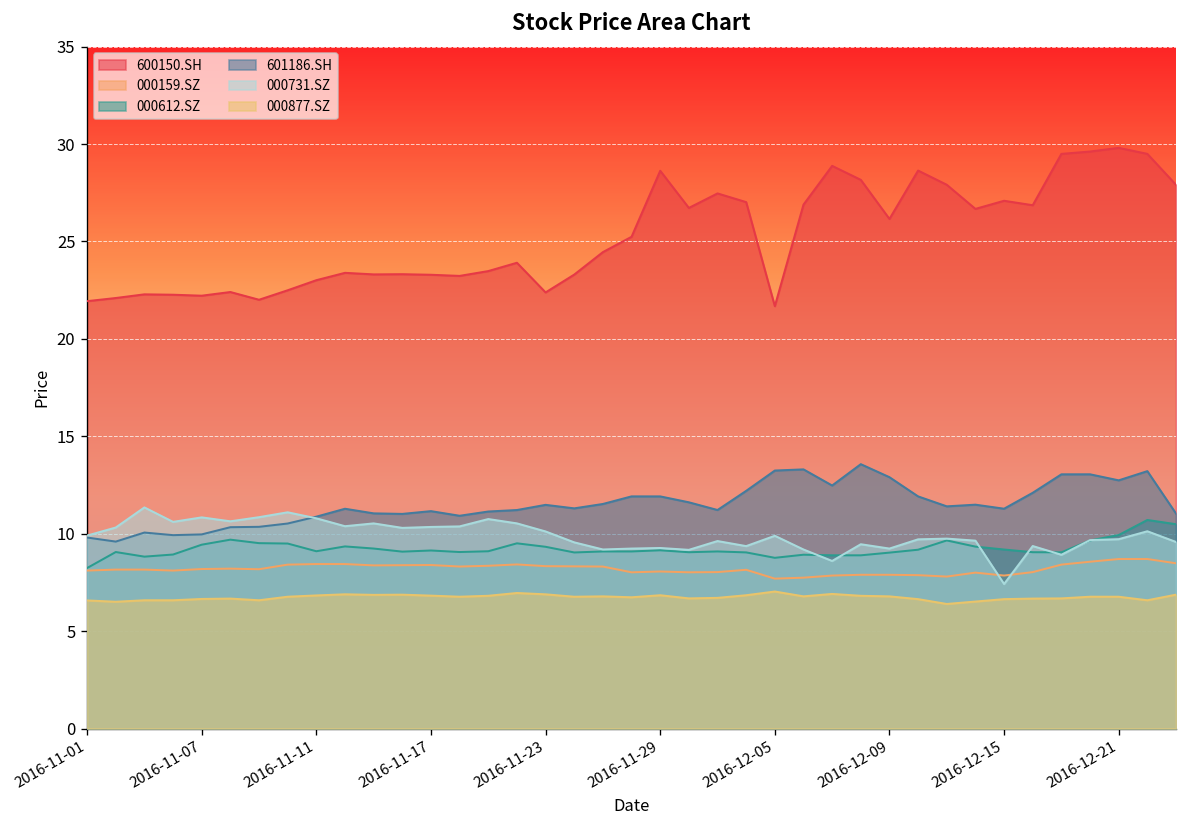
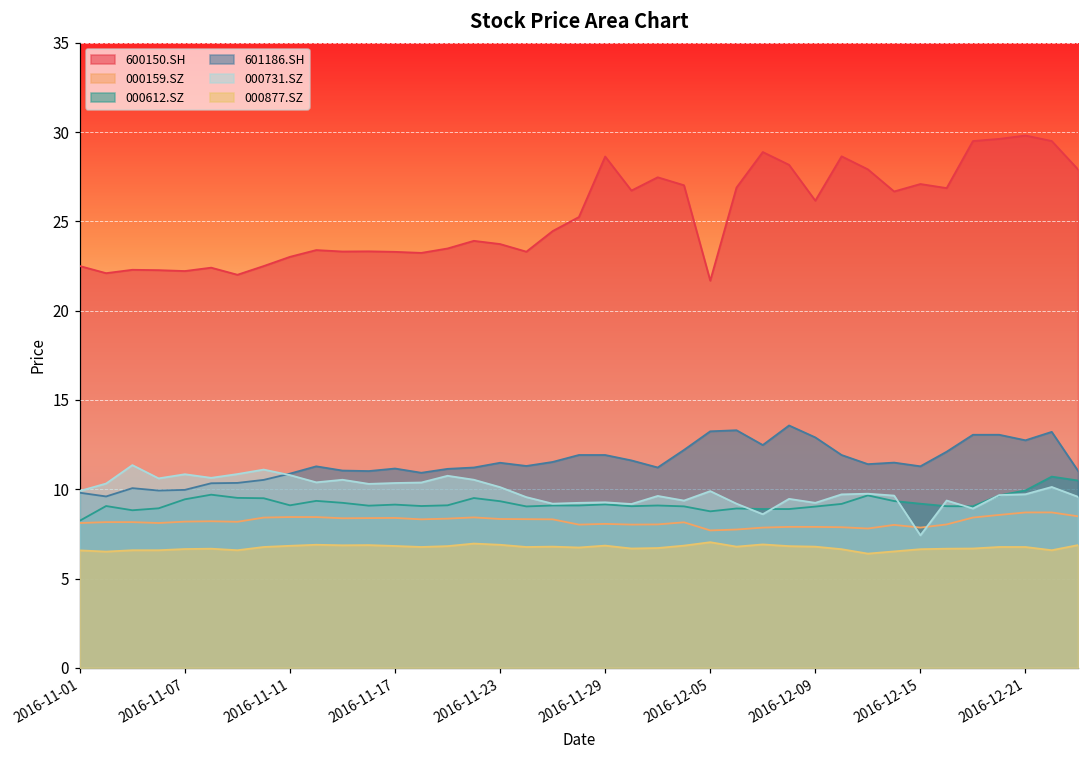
  {
    "600150.SH": {
-     "2016-11-01": 21.9,
+     "2016-11-01": 22.5,
      "2016-11-07": 22.2,
      "2016-11-11": 23.0,
      "2016-11-17": 23.3,
-     "2016-11-23": 22.4,
+     "2016-11-23": 23.7,
      "2016-11-29": 28.6,
      "2016-12-05": 21.7,
      "2016-12-09": 26.2,
      "2016-12-15": 27.1,
      "2016-12-21": 29.8
    },
    "000731.SZ": {
      "2016-11-07": 10.8,
      "2016-11-17": 10.3,
      "2016-11-23": 10.1,
      "2016-12-05": 9.9,
      "2016-12-09": 9.2,
      "2016-12-15": 7.4,
      "2016-12-21": 9.7
    }
  }
